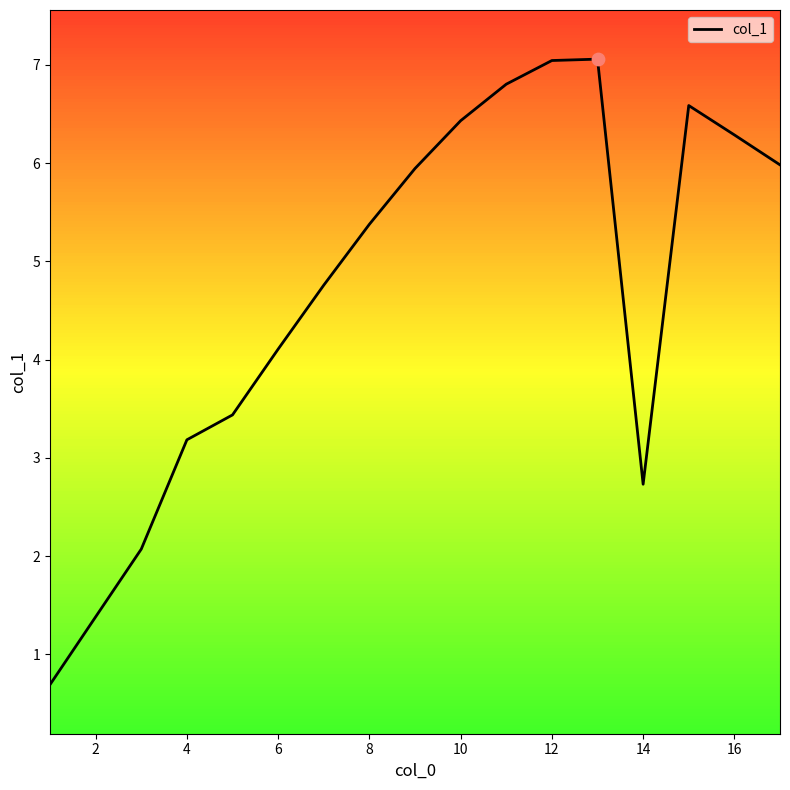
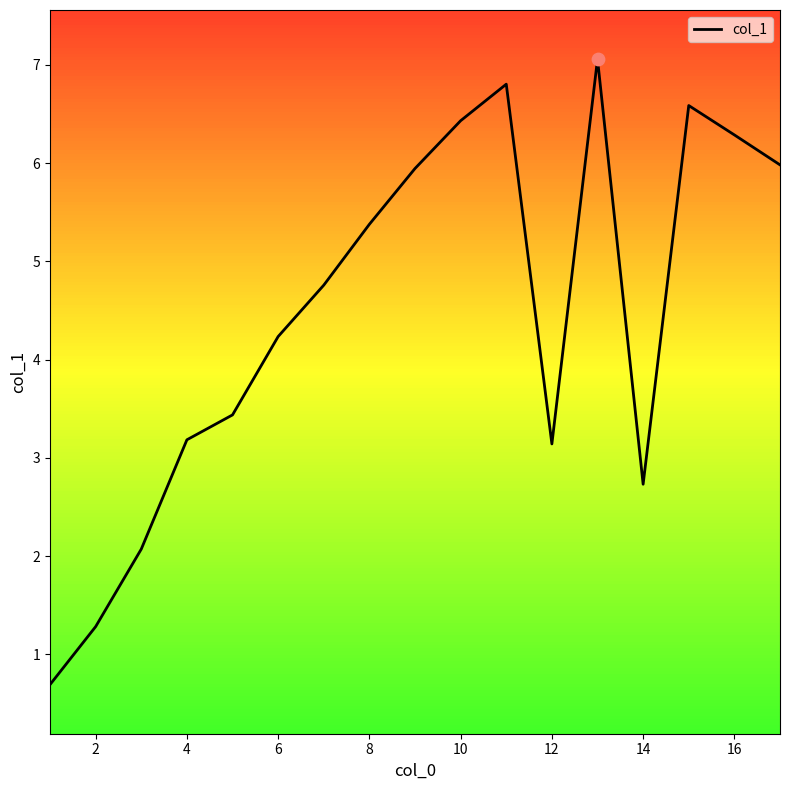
  {
    "col_1": {
-     "2": 1.4,
+     "2": 1.3,
      "4": 3.2,
-     "6": 4.1,
+     "6": 4.2,
      "8": 5.4,
      "10": 6.4,
-     "12": 7.0,
+     "12": 3.1,
      "14": 2.7,
      "16": 6.3
    }
  }
